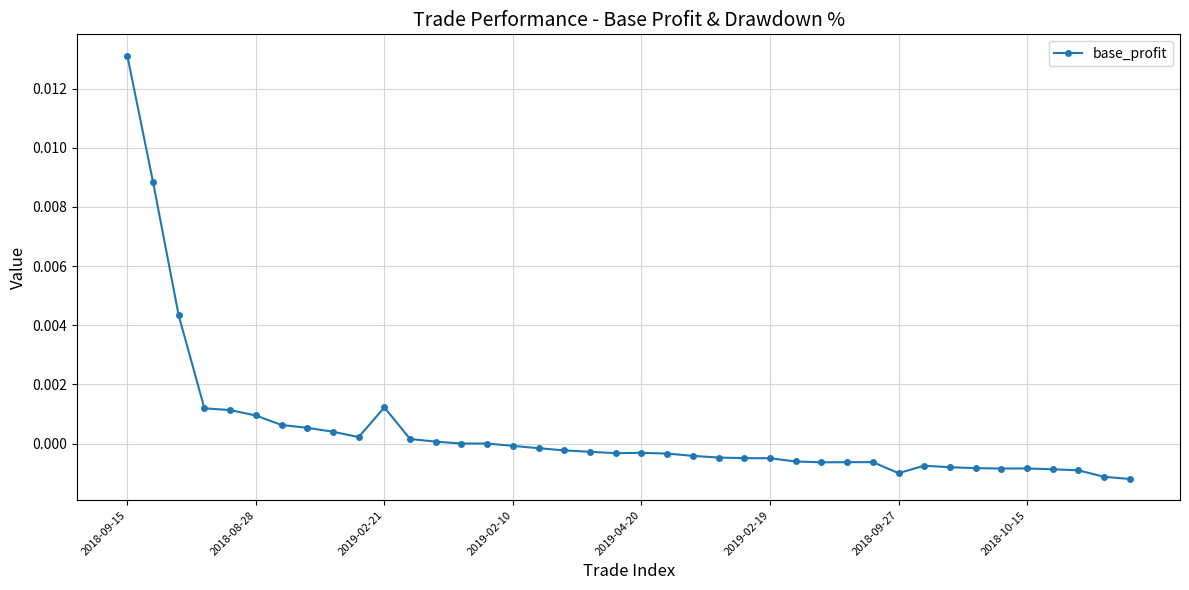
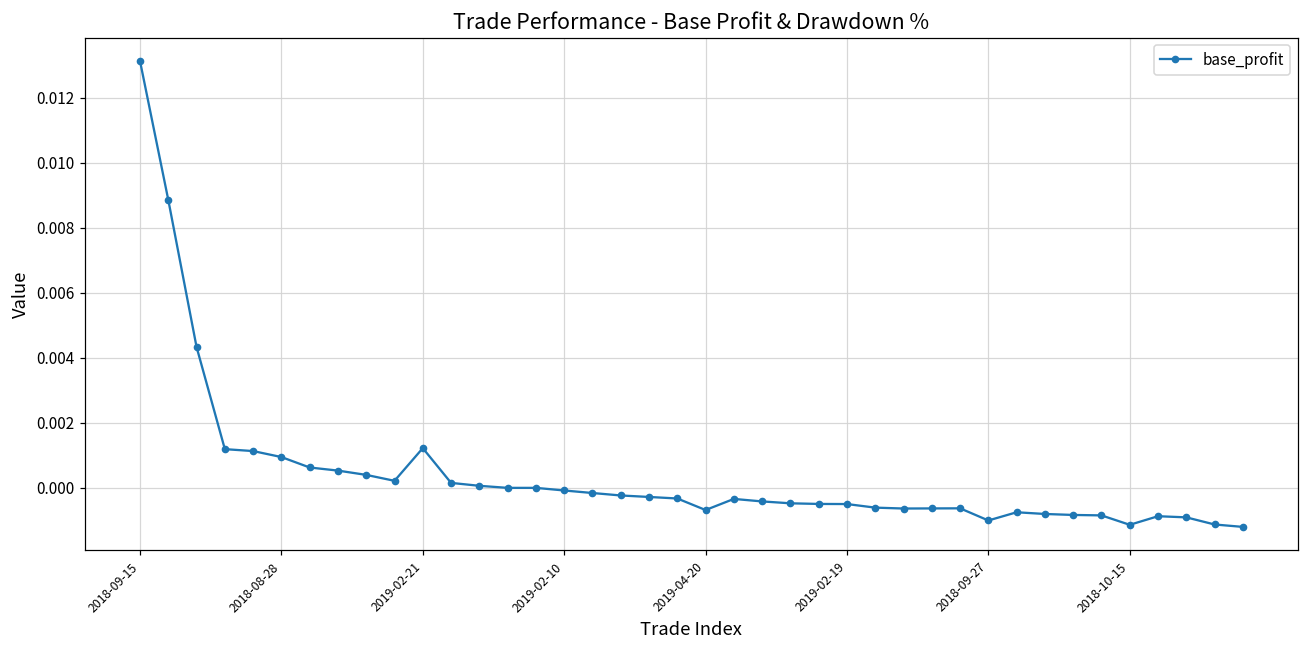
  {
    "2018-09-15": 0.0131,
    "2019-02-21": 0.0012,
-   "2019-04-20": -0.0003,
+   "2019-04-20": -0.0007,
    "2019-02-19": -0.0005,
    "2018-09-27": -0.0010,
-   "2018-10-15": -0.0008
+   "2018-10-15": -0.0011
  }
